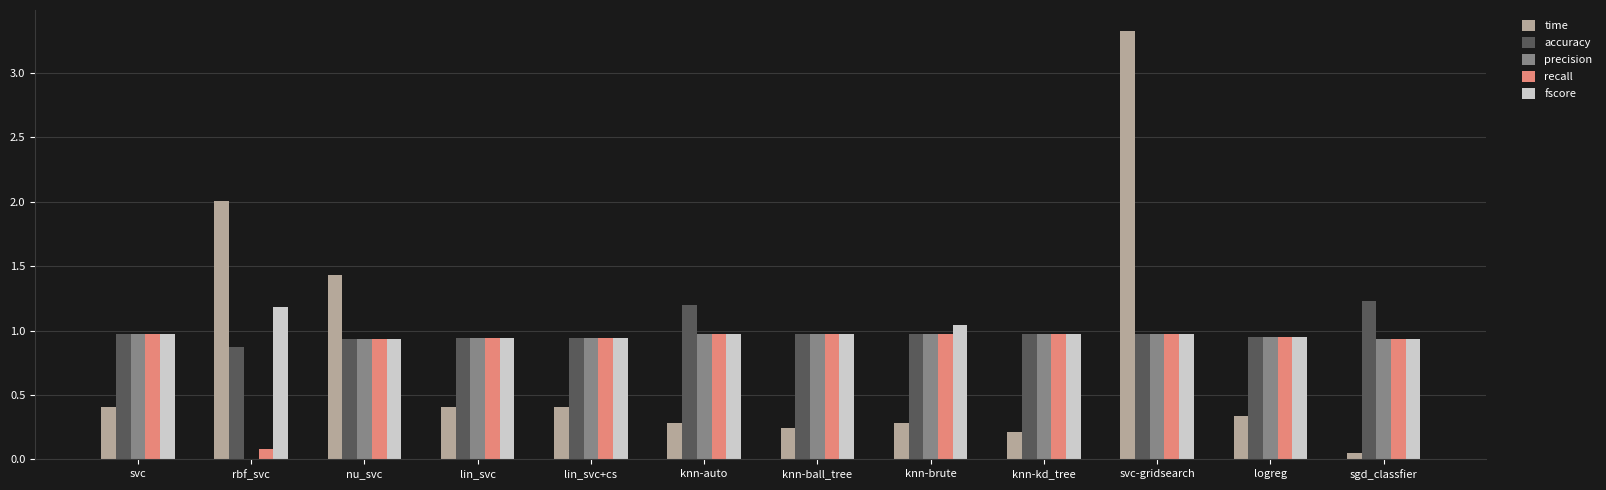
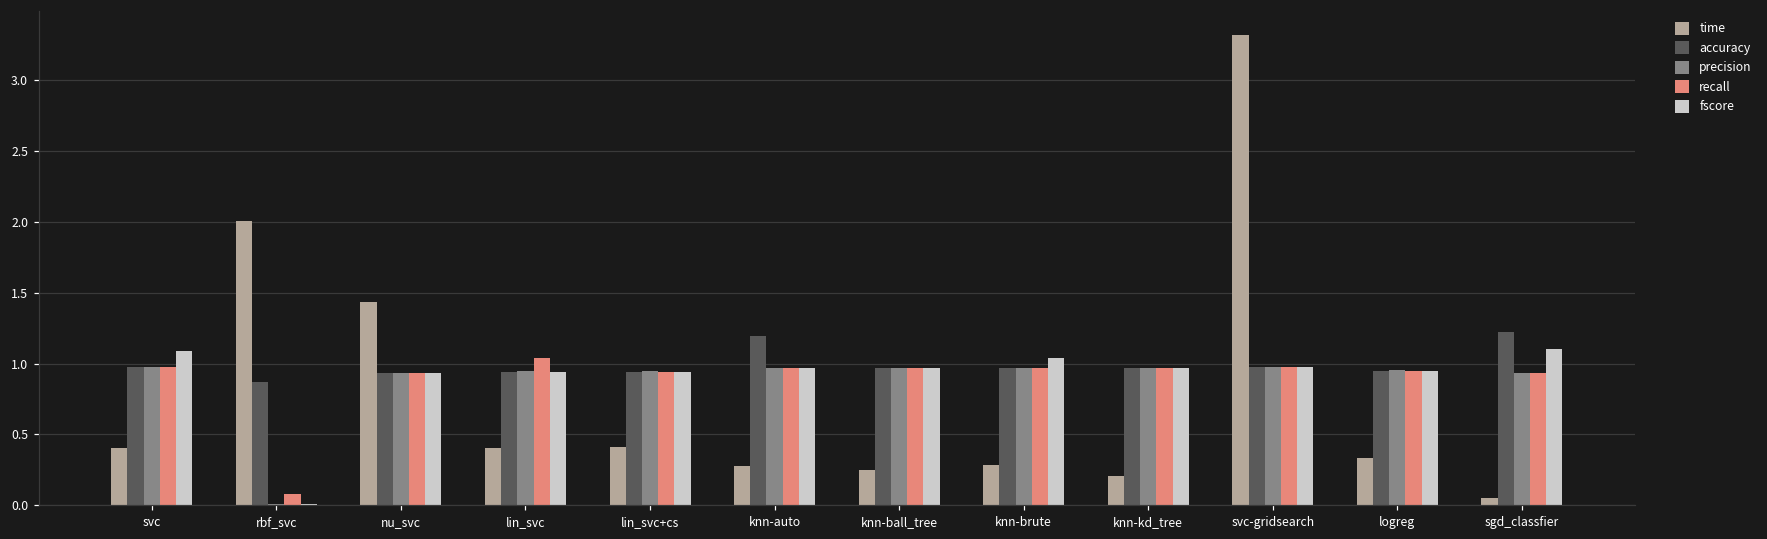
  {
    "accuracy": {
      "svc": 0.97,
      "rbf_svc": 0.87,
      "nu_svc": 0.93,
      "lin_svc": 0.94,
      "lin_svc+cs": 0.94,
      "knn-auto": 1.20,
      "knn-ball_tree": 0.97,
      "knn-brute": 0.97,
      "knn-kd_tree": 0.97,
      "svc-gridsearch": 0.97,
      "logreg": 0.95,
      "sgd_classfier": 1.23
    },
    "recall": {
      "svc": 0.97,
      "rbf_svc": 0.08,
      "nu_svc": 0.93,
-     "lin_svc": 0.94,
+     "lin_svc": 1.04,
      "lin_svc+cs": 0.94,
      "knn-auto": 0.97,
      "knn-ball_tree": 0.97,
      "knn-brute": 0.97,
      "knn-kd_tree": 0.97,
      "svc-gridsearch": 0.97,
      "logreg": 0.95,
      "sgd_classfier": 0.93
    },
    "fscore": {
-     "svc": 0.97,
-     "rbf_svc": 1.18,
+     "svc": 1.09,
+     "rbf_svc": 0.01,
      "nu_svc": 0.93,
      "lin_svc": 0.94,
      "lin_svc+cs": 0.94,
      "knn-auto": 0.97,
      "knn-ball_tree": 0.97,
      "knn-brute": 1.04,
      "knn-kd_tree": 0.97,
      "svc-gridsearch": 0.97,
      "logreg": 0.95,
-     "sgd_classfier": 0.93
+     "sgd_classfier": 1.10
    }
  }
